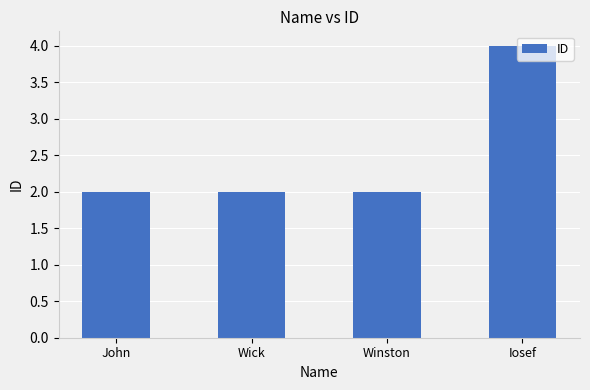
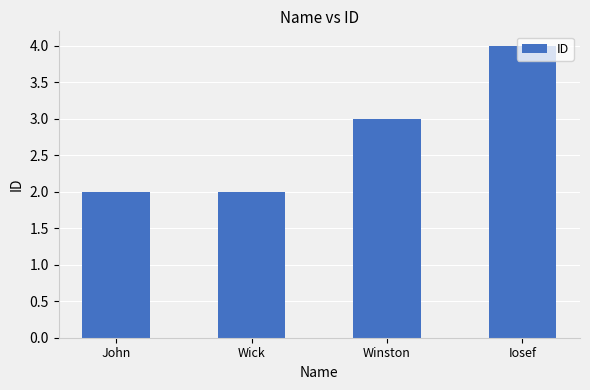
  {
    "John": 2,
    "Wick": 2,
-   "Winston": 2
+   "Winston": 3
  }
